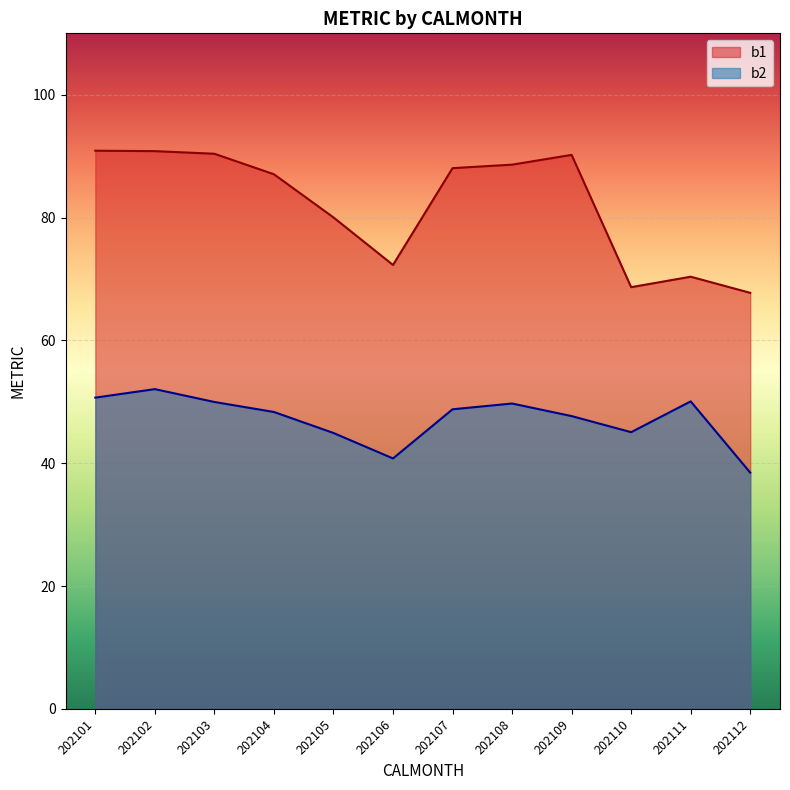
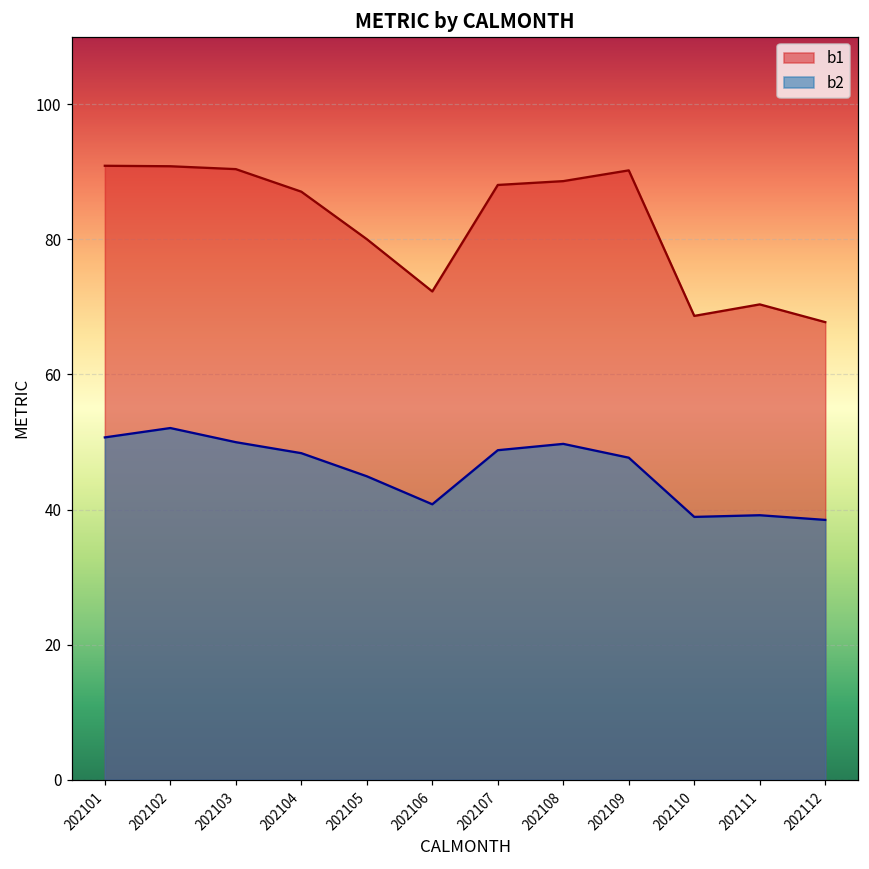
  {
    "b1": {
      "202101": 91,
      "202102": 91,
      "202103": 90,
      "202104": 87,
      "202105": 80,
      "202106": 72,
      "202107": 88,
      "202108": 89,
      "202109": 90,
      "202110": 69,
      "202111": 70,
      "202112": 68
    },
    "b2": {
      "202101": 51,
      "202102": 52,
      "202103": 50,
      "202104": 48,
      "202105": 45,
      "202106": 41,
      "202107": 49,
      "202108": 50,
      "202109": 48,
-     "202110": 45,
-     "202111": 50,
+     "202110": 39,
+     "202111": 39,
      "202112": 38
    }
  }
